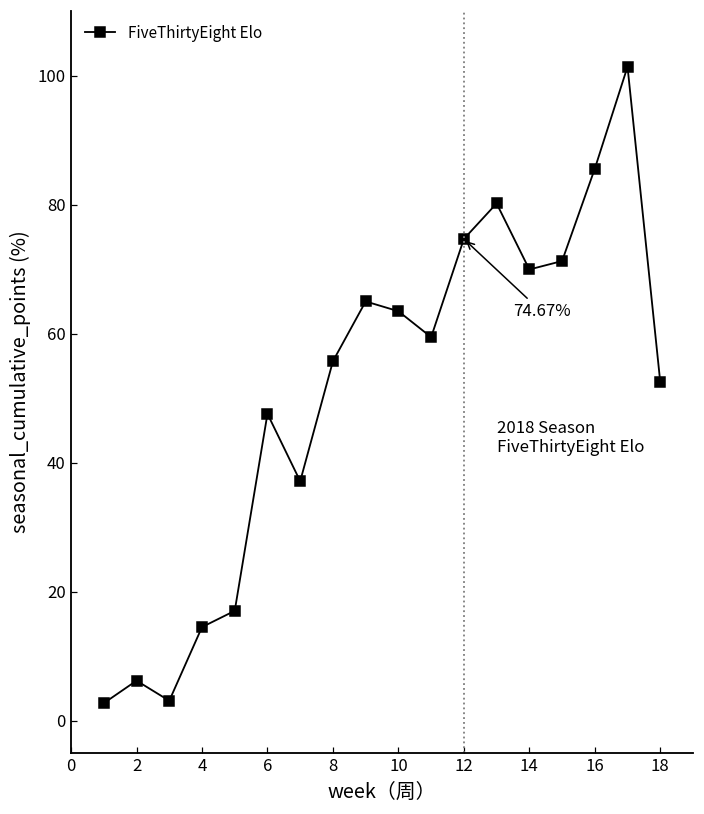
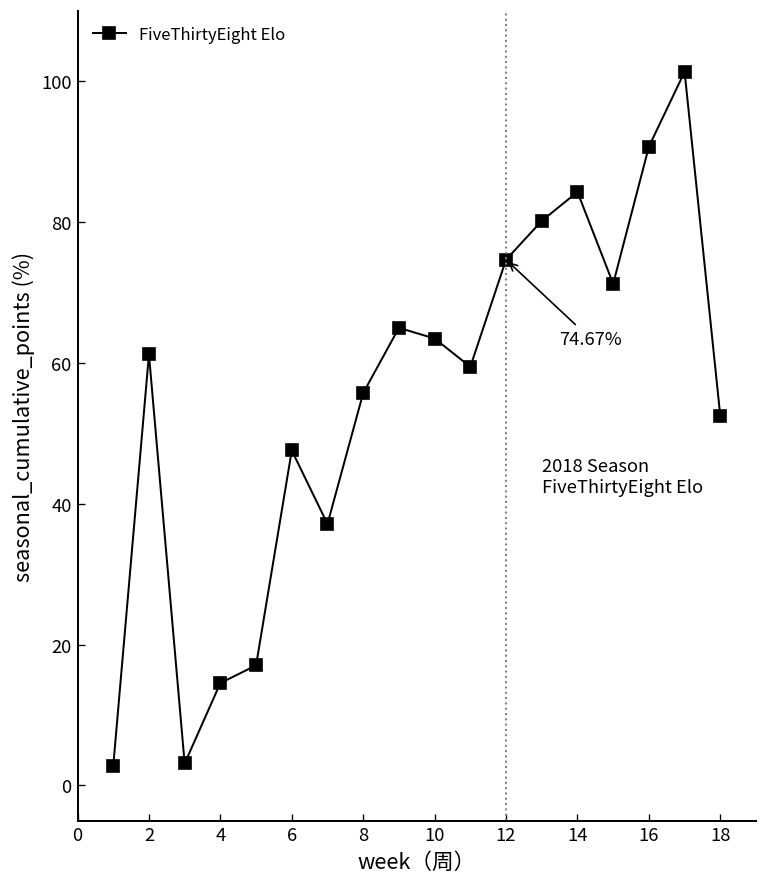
  {
-   "2": 6,
+   "2": 61,
    "4": 15,
    "6": 48,
    "8": 56,
    "10": 63,
    "12": 75,
-   "14": 70,
-   "16": 86,
+   "14": 84,
+   "16": 91,
    "18": 52
  }
